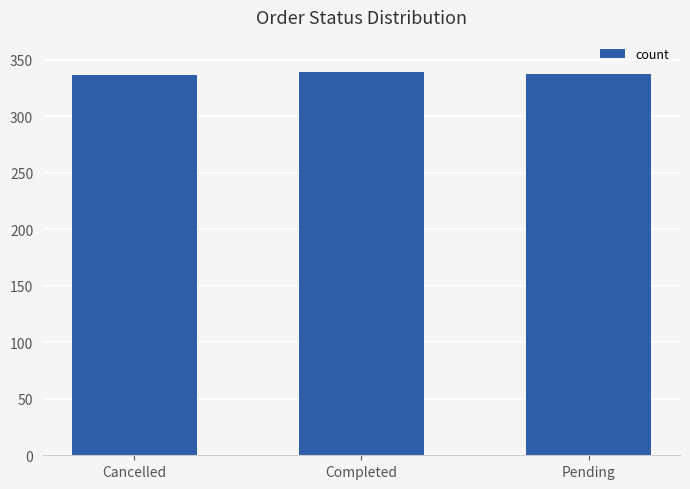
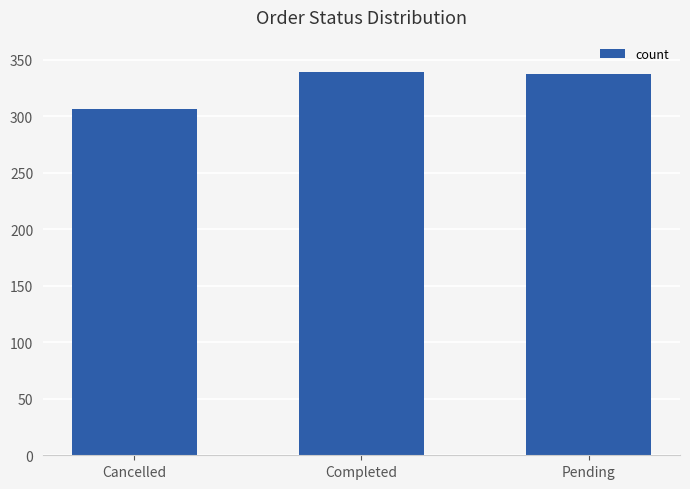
  {
-   "Cancelled": 336,
+   "Cancelled": 306,
    "Completed": 339,
    "Pending": 337
  }
